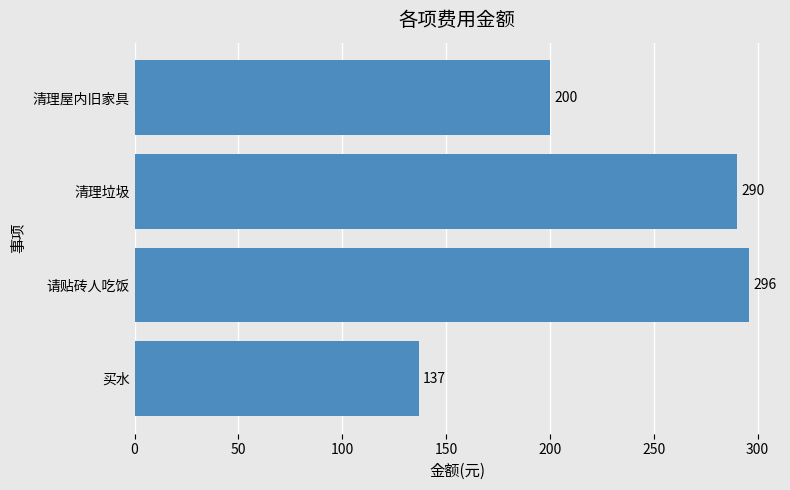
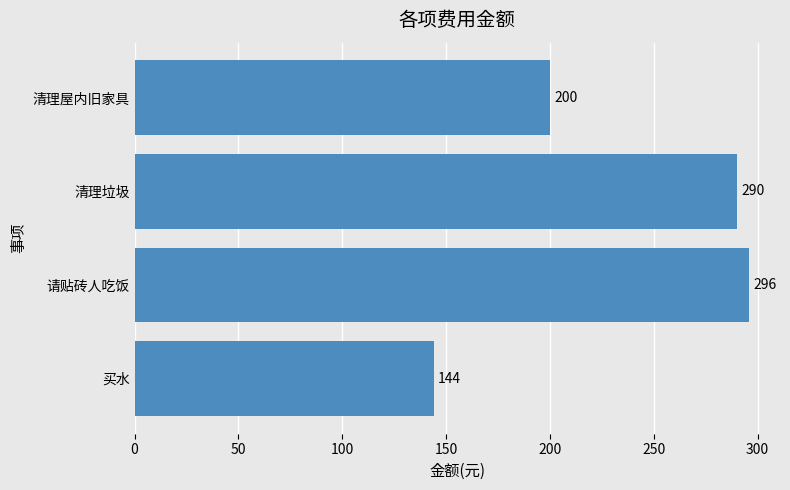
  {
    "清理屋内旧家具": 200,
    "清理垃圾": 290,
    "请贴砖人吃饭": 296,
-   "买水": 137
+   "买水": 144
  }
